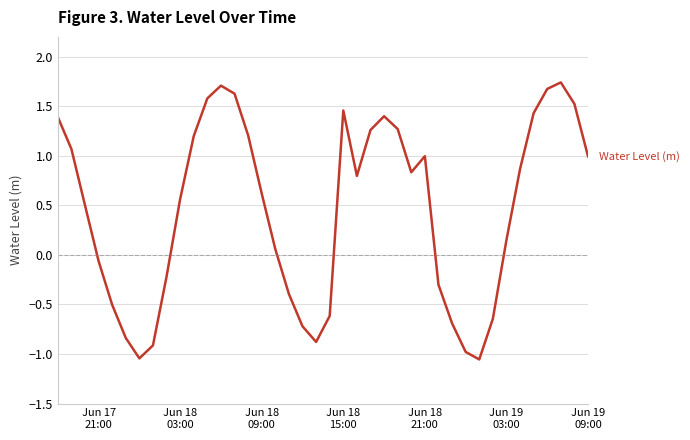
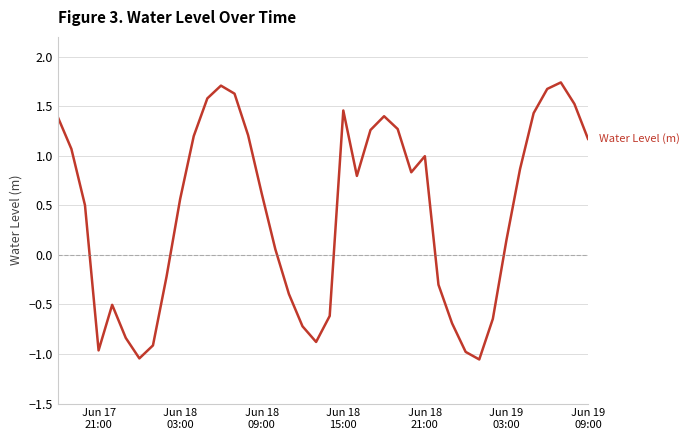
  {
-   "Jun 17 21:00": -0.1,
+   "Jun 17 21:00": -1.0,
    "Jun 18 03:00": 0.6,
    "Jun 18 09:00": 0.6,
    "Jun 18 15:00": 1.5,
    "Jun 18 21:00": 1.0,
    "Jun 19 03:00": 0.1,
-   "Jun 19 09:00": 1.0
+   "Jun 19 09:00": 1.2
  }
